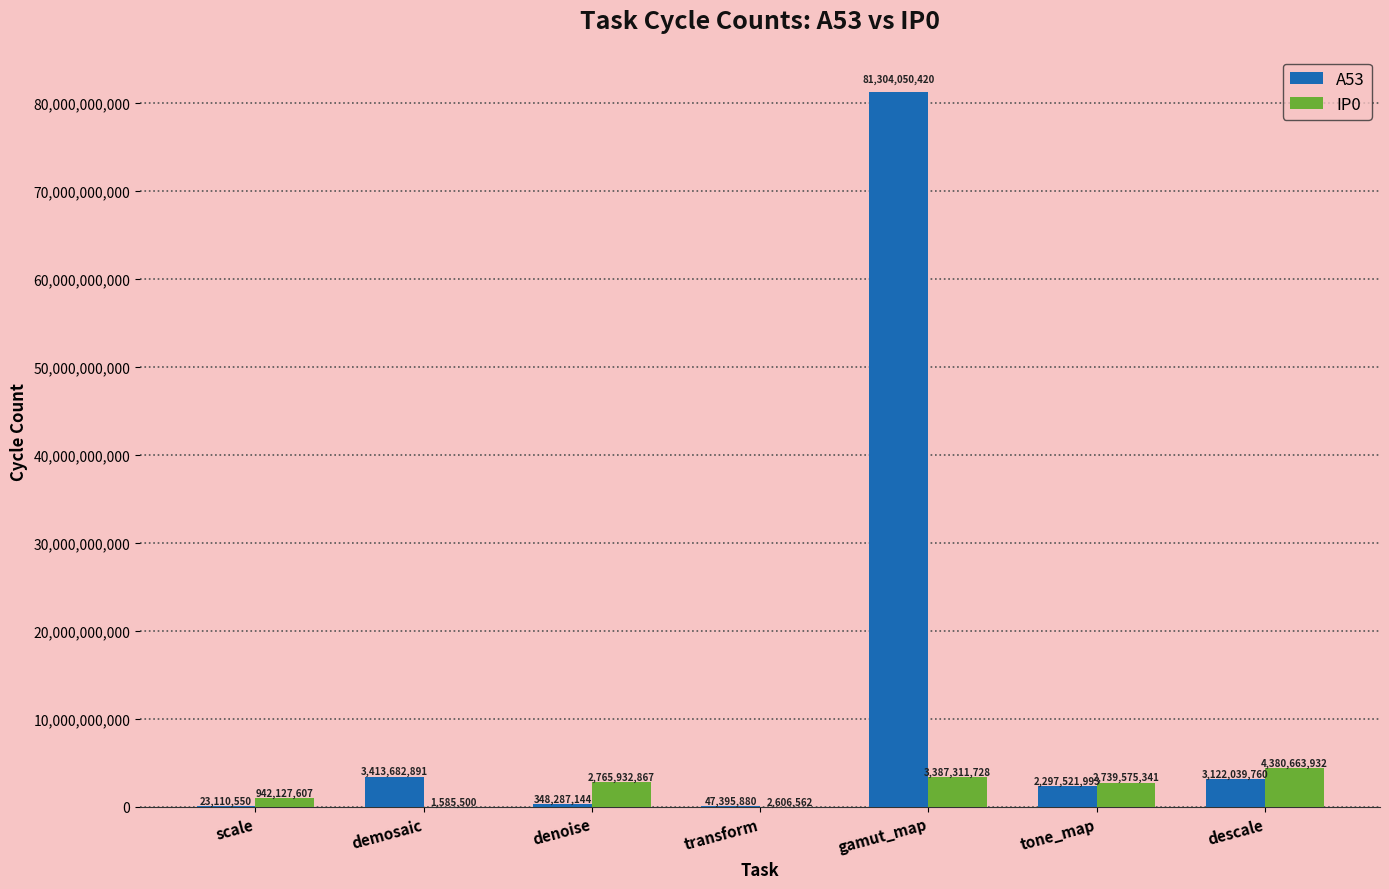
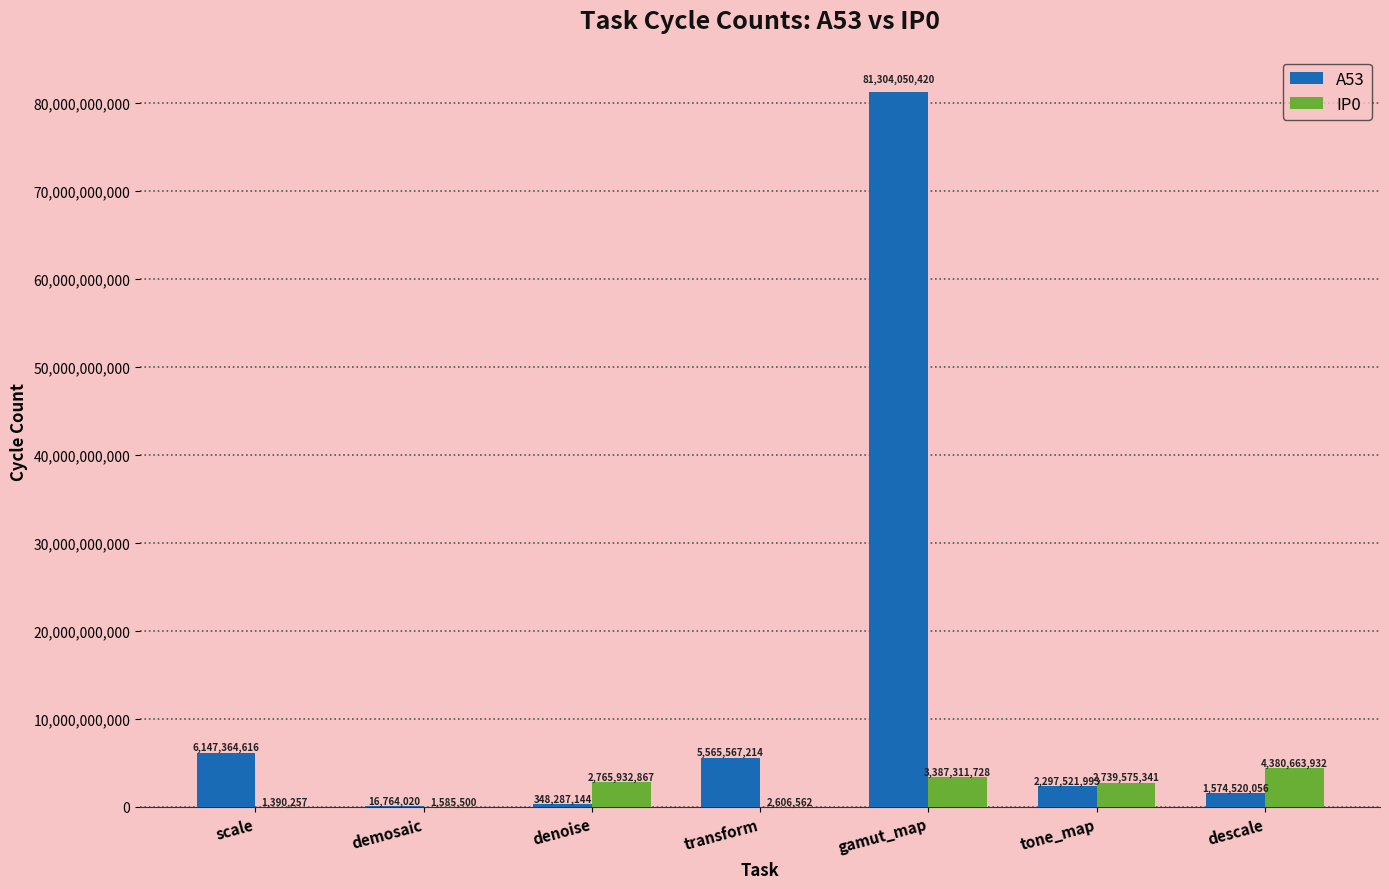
  {
    "A53": {
-     "scale": "23,110,550",
-     "demosaic": "3,413,682,891",
+     "scale": "6,147,364,616",
+     "demosaic": "16,764,020",
      "denoise": "348,287,144",
-     "transform": "47,395,880",
+     "transform": "5,565,567,214",
      "gamut_map": "81,304,050,420",
      "tone_map": "2,297,521,993",
-     "descale": "3,122,039,760"
+     "descale": "1,574,520,056"
    },
    "IP0": {
-     "scale": "942,127,607",
+     "scale": "1,390,257",
      "demosaic": "1,585,500",
      "denoise": "2,765,932,867",
      "transform": "2,606,562",
      "gamut_map": "3,387,311,728",
      "tone_map": "2,739,575,341",
      "descale": "4,380,663,932"
    }
  }
